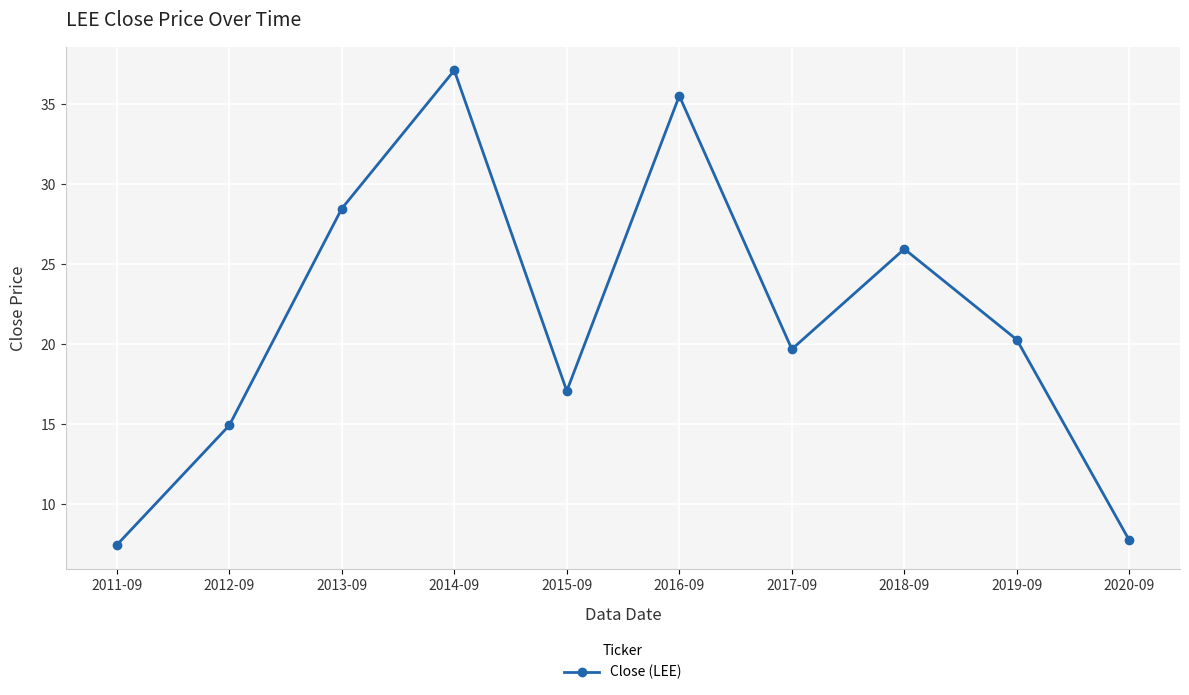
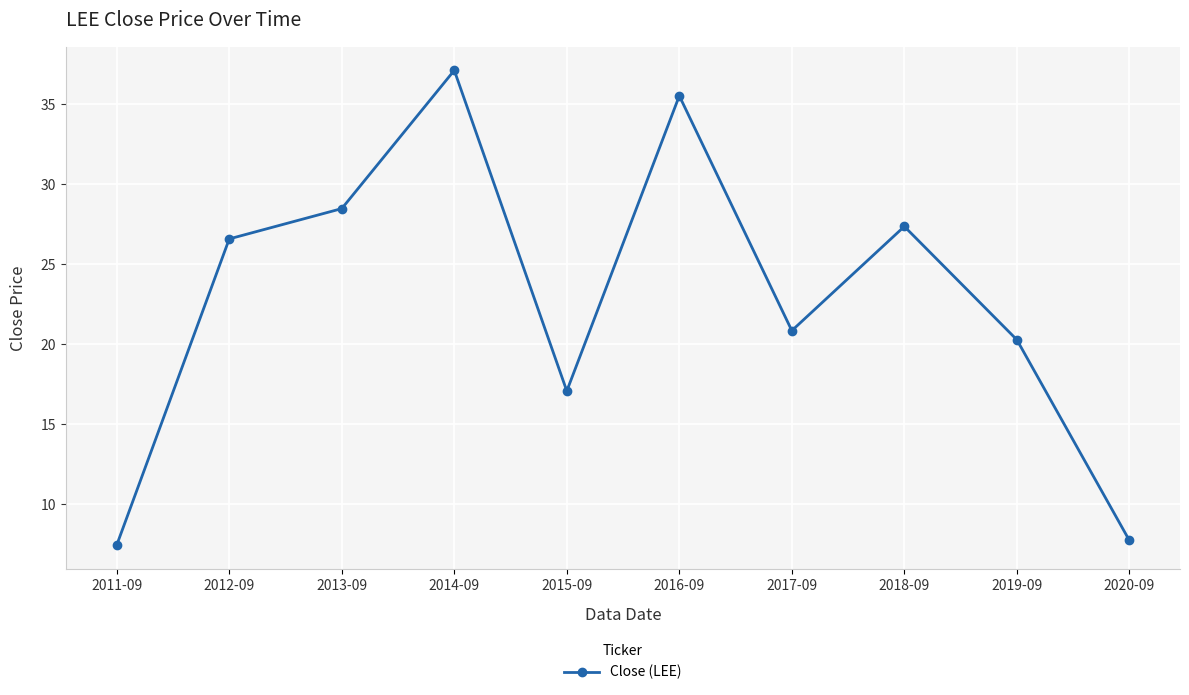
  {
    "2011-09": 7.4,
-   "2012-09": 14.9,
+   "2012-09": 26.6,
    "2013-09": 28.5,
    "2014-09": 37.1,
    "2015-09": 17.1,
    "2016-09": 35.5,
-   "2017-09": 19.7,
-   "2018-09": 26.0,
+   "2017-09": 20.9,
+   "2018-09": 27.4,
    "2019-09": 20.3,
    "2020-09": 7.7
  }
